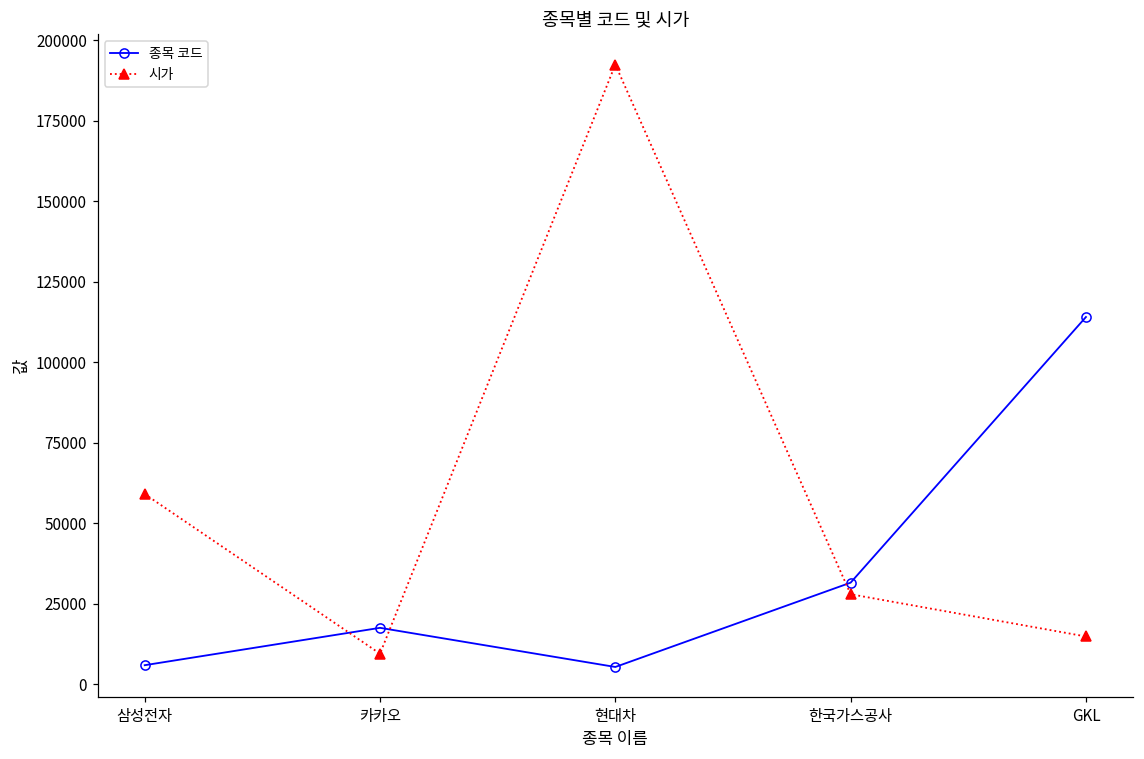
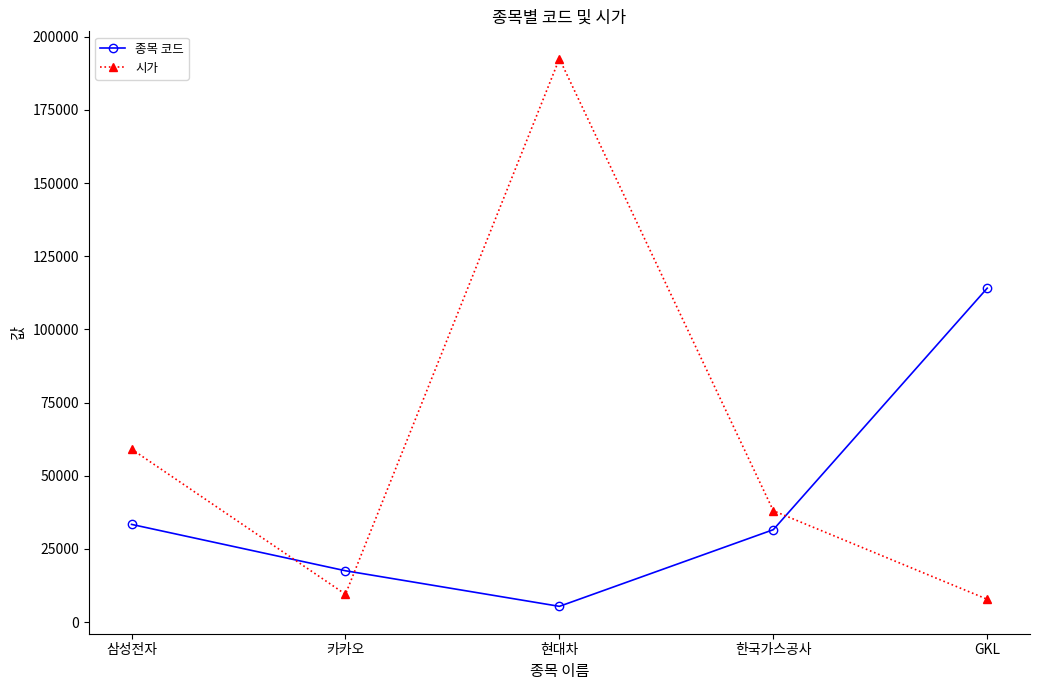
  {
    "종목 코드": {
-     "삼성전자": 6000,
+     "삼성전자": 33000,
      "카카오": 18000,
      "현대차": 5000,
      "한국가스공사": 32000,
      "GKL": 114000
    },
    "시가": {
      "삼성전자": 59000,
      "카카오": 10000,
      "현대차": 193000,
-     "한국가스공사": 28000,
-     "GKL": 15000
+     "한국가스공사": 38000,
+     "GKL": 8000
    }
  }
